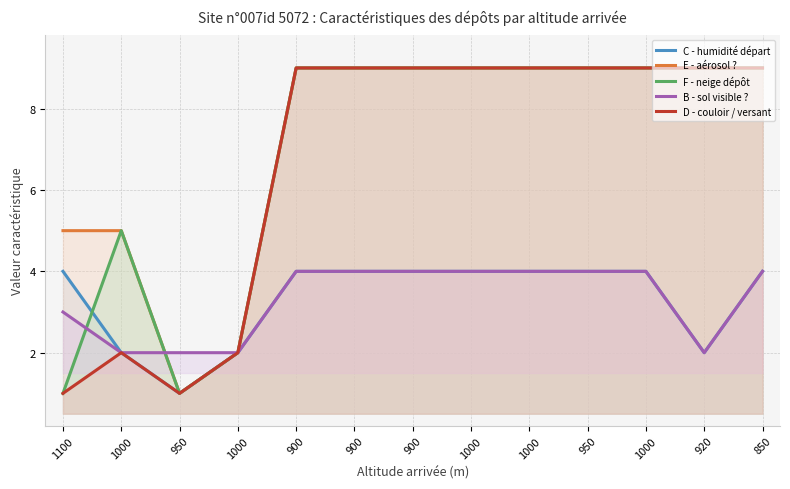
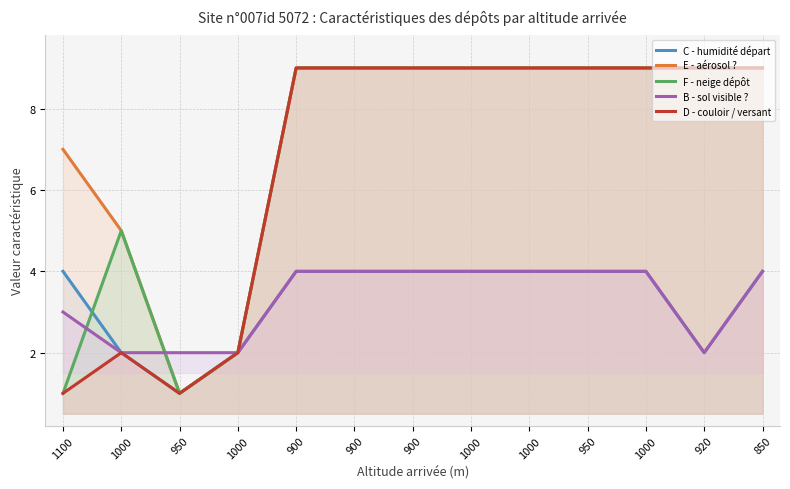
  {
    "C - humidité départ": {
      "1100": 4
    },
    "E - aérosol ?": {
-     "1100": 5
+     "1100": 7
    },
    "B - sol visible ?": {
      "1100": 3
    }
  }
